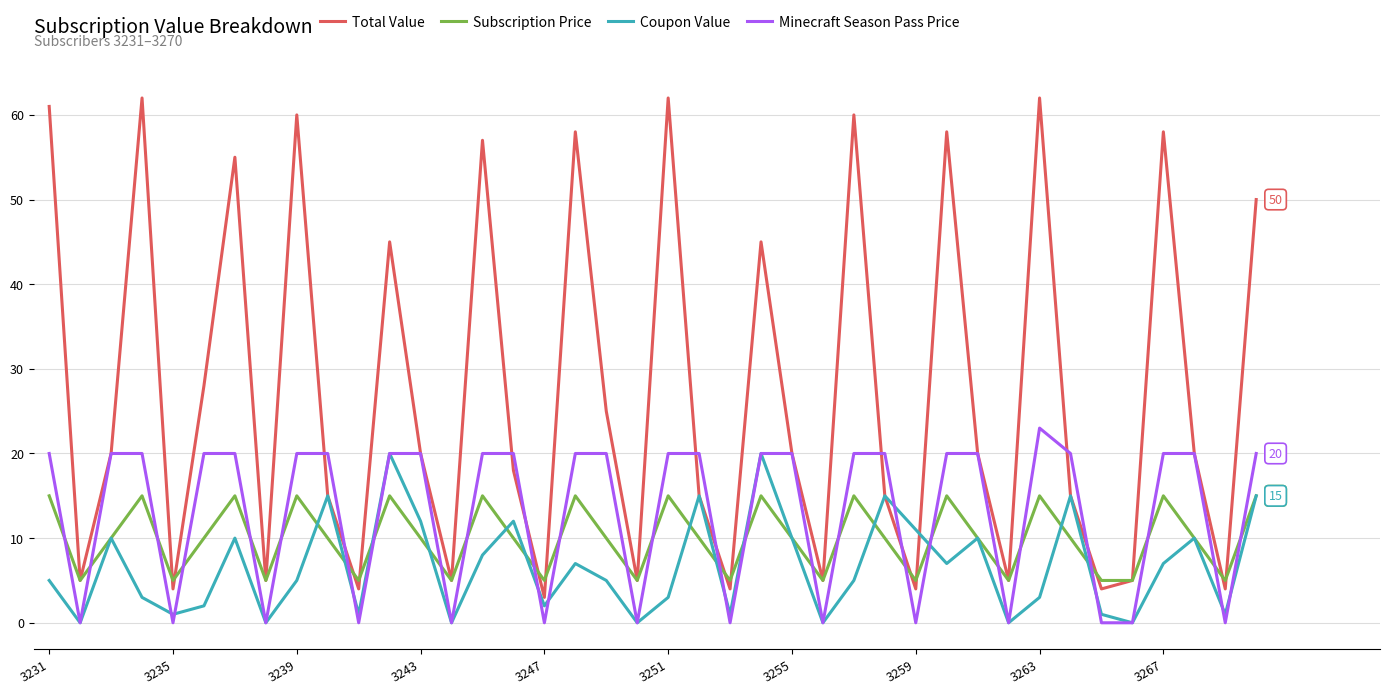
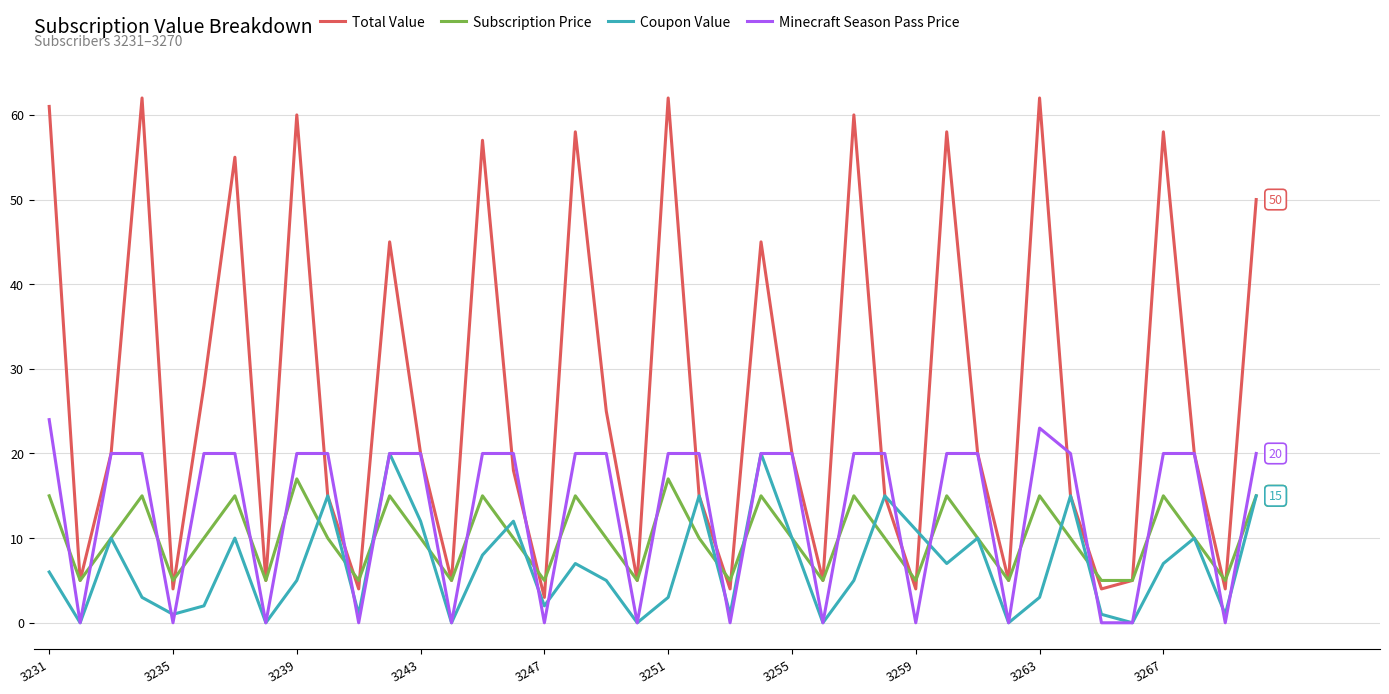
  {
    "Total Value": {
      "3231": 61,
      "3235": 4,
      "3239": 60,
      "3247": 3,
      "3251": 62,
      "3259": 4,
      "3263": 62,
      "3267": 58
    },
    "Subscription Price": {
      "3231": 15,
      "3235": 5,
-     "3239": 15,
+     "3239": 17,
      "3243": 10,
      "3247": 5,
-     "3251": 15,
+     "3251": 17,
      "3259": 5,
      "3263": 15,
      "3267": 15
    },
    "Coupon Value": {
-     "3231": 5,
+     "3231": 6,
      "3235": 1,
      "3239": 5,
      "3243": 12,
      "3247": 2,
      "3251": 3,
      "3259": 11,
      "3263": 3,
      "3267": 7
    },
    "Minecraft Season Pass Price": {
-     "3231": 20,
+     "3231": 24,
      "3235": 0,
      "3239": 20,
      "3247": 0,
      "3251": 20,
      "3259": 0,
      "3263": 23,
      "3267": 20
    }
  }
